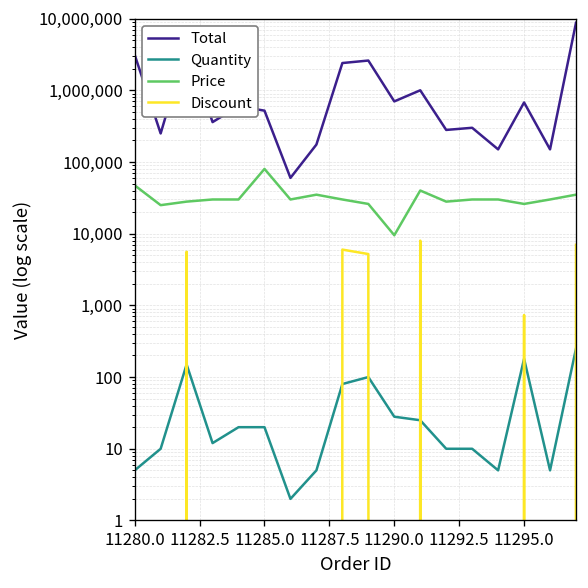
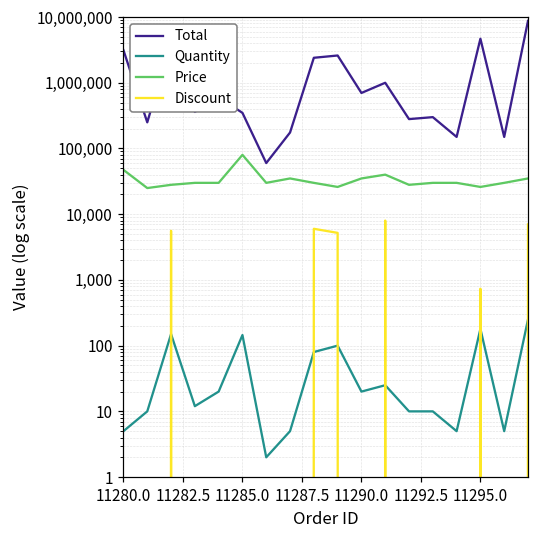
  {
    "Total": {
      "11280.0": "3,000,000",
-     "11285.0": "500,000",
+     "11285.0": "300,000",
      "11290.0": "700,000",
-     "11295.0": "700,000"
+     "11295.0": "5,000,000"
    },
    "Quantity": {
      "11280.0": "5",
-     "11285.0": "20",
-     "11290.0": "30",
+     "11285.0": "150",
+     "11290.0": "20",
      "11295.0": "180"
    },
    "Price": {
      "11280.0": "50,000",
      "11285.0": "80,000",
-     "11290.0": "10,000",
+     "11290.0": "40,000",
      "11295.0": "30,000"
    },
    "Discount": {
      "11295.0": "700"
    }
  }
